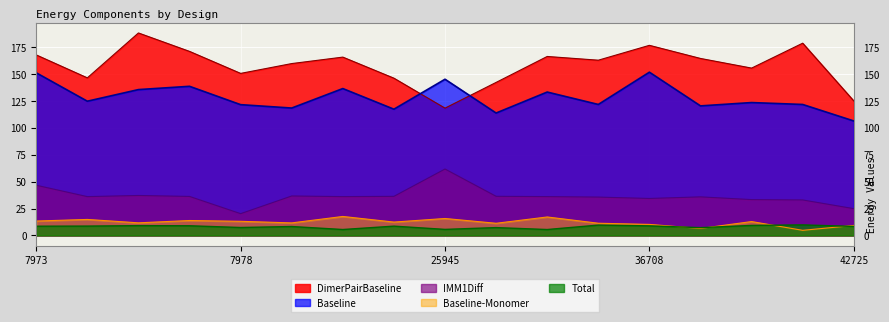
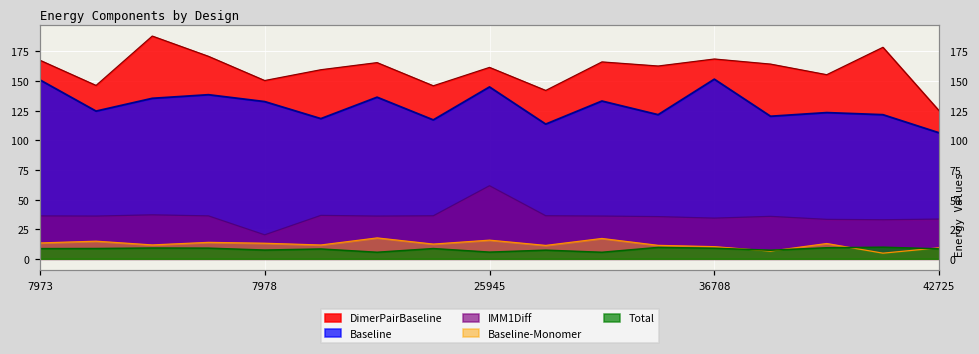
  {
    "DimerPairBaseline": {
      "7973": 168,
      "7978": 150,
-     "25945": 118,
-     "36708": 177,
+     "25945": 162,
+     "36708": 169,
      "42725": 125
    },
    "Baseline": {
      "7973": 151,
-     "7978": 121,
+     "7978": 133,
      "25945": 145,
      "36708": 152,
      "42725": 106
    },
    "IMM1Diff": {
-     "7973": 47,
+     "7973": 36,
      "7978": 20,
      "25945": 62,
      "36708": 34,
-     "42725": 25
+     "42725": 34
    },
    "Baseline-Monomer": {
      "7973": 13,
      "7978": 13,
      "25945": 16
    },
    "Total": {
      "7973": 9,
      "7978": 7,
      "25945": 6
    }
  }
